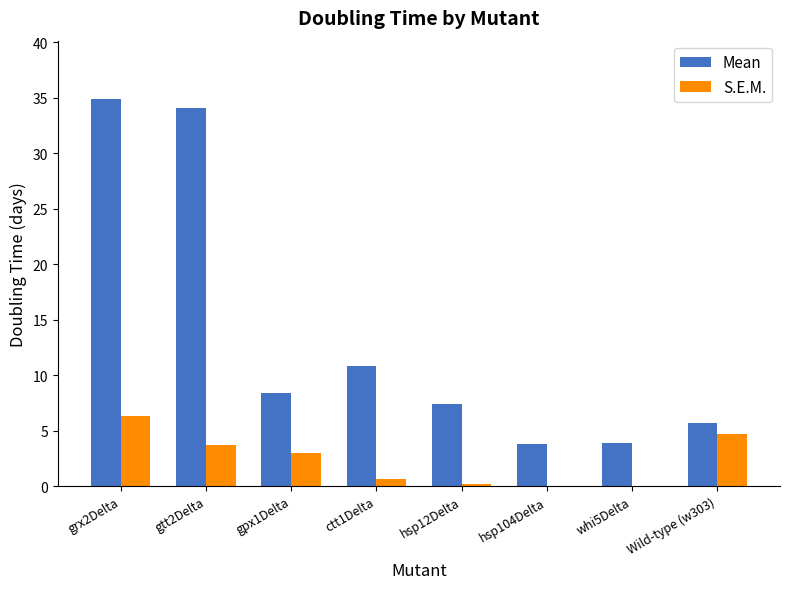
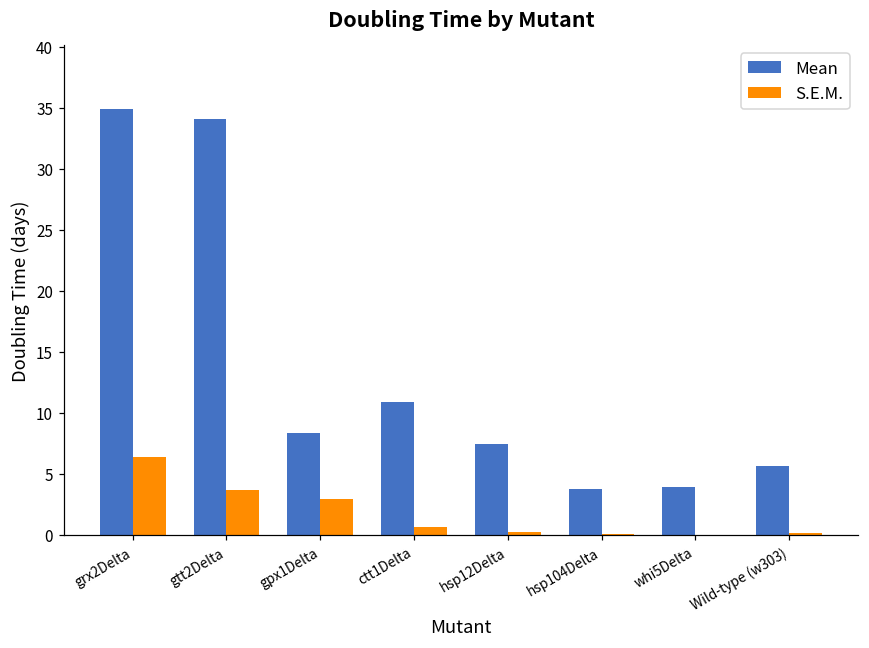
  {
    "Mean": {
      "grx2Delta": 34.9,
      "gtt2Delta": 34.1,
      "gpx1Delta": 8.4,
      "ctt1Delta": 10.8,
      "hsp12Delta": 7.4,
      "hsp104Delta": 3.8,
      "whi5Delta": 3.9,
      "Wild-type (w303)": 5.7
    },
    "S.E.M.": {
      "grx2Delta": 6.3,
      "gtt2Delta": 3.7,
      "gpx1Delta": 3.0,
      "ctt1Delta": 0.6,
-     "Wild-type (w303)": 4.7
+     "Wild-type (w303)": 0.1
    }
  }
